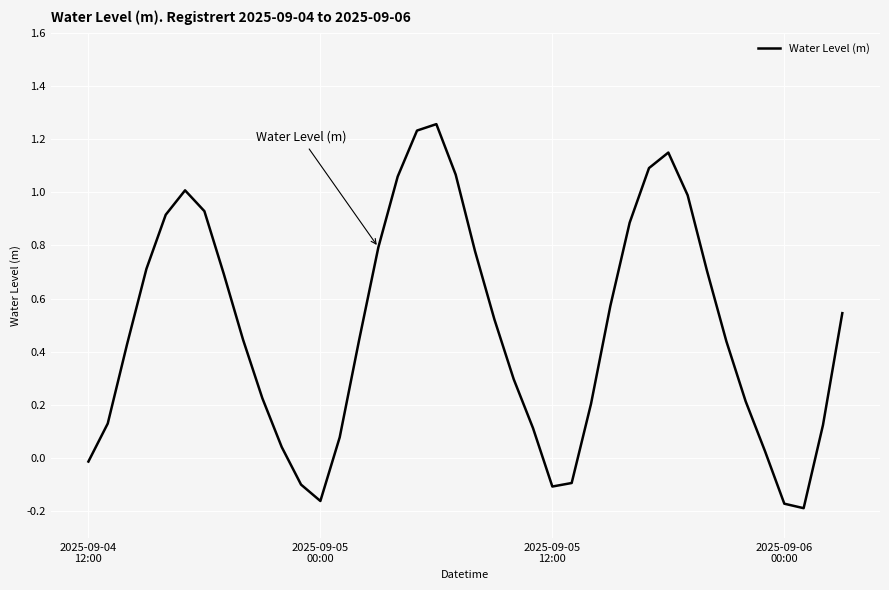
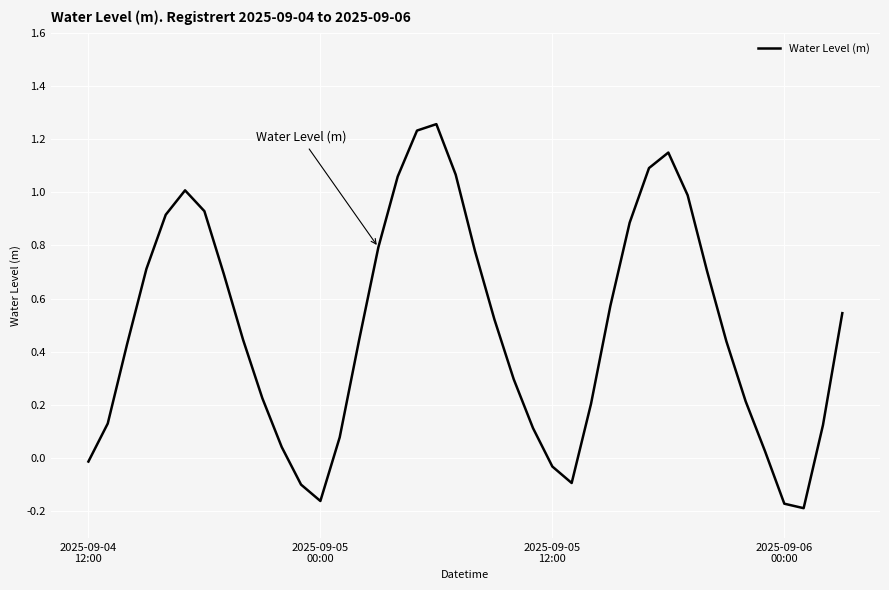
  {
    "2025-09-04 12:00": -0.01,
    "2025-09-05 00:00": -0.16,
-   "2025-09-05 12:00": -0.11,
+   "2025-09-05 12:00": -0.03,
    "2025-09-06 00:00": -0.17
  }
